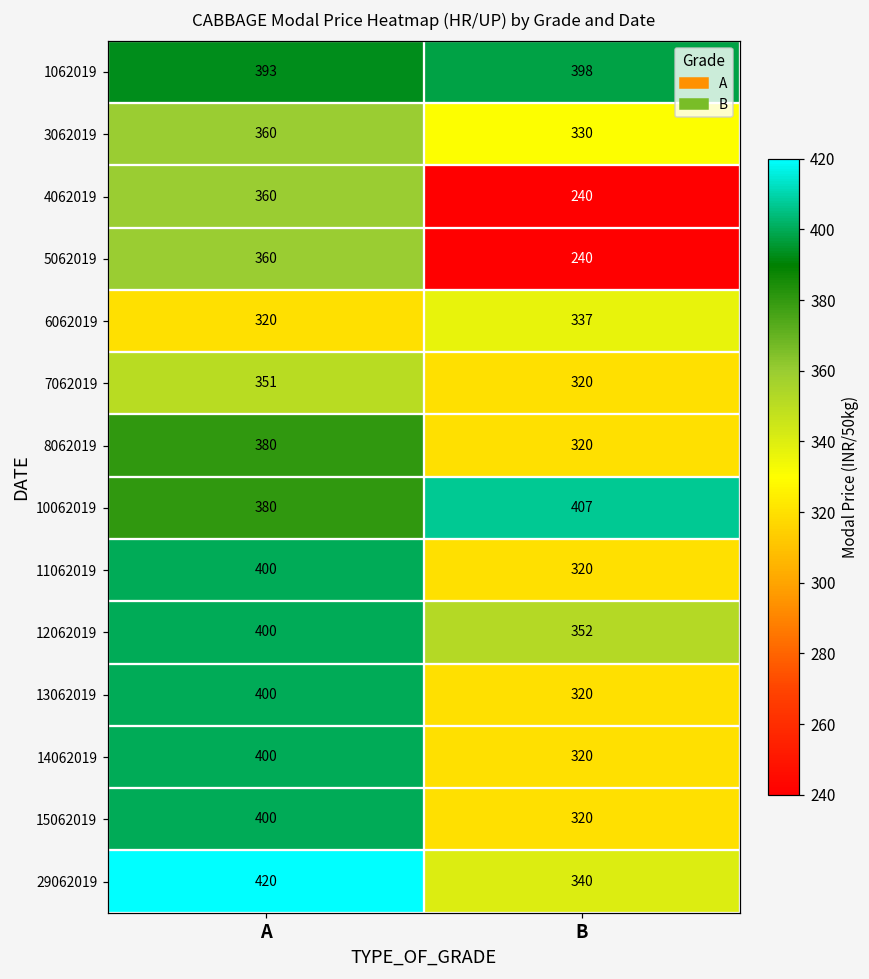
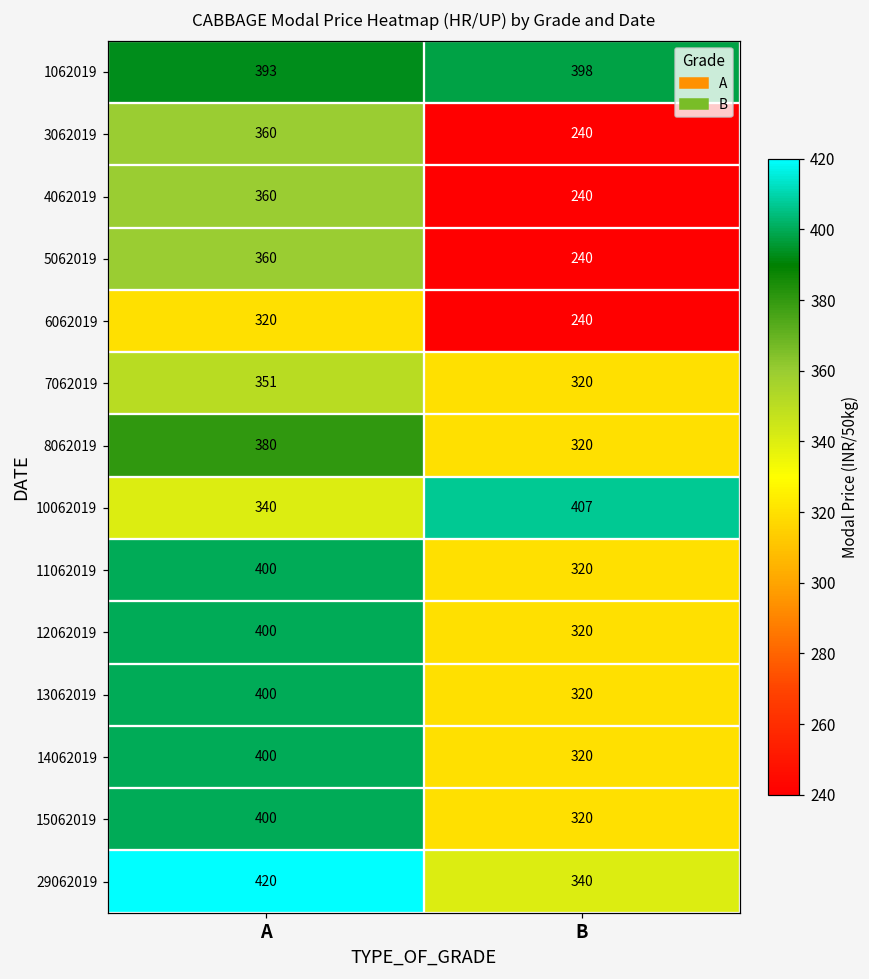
  {
    "1062019": {
      "A": 393,
      "B": 398
    },
    "3062019": {
      "A": 360,
-     "B": 330
+     "B": 240
    },
    "4062019": {
      "A": 360,
      "B": 240
    },
    "5062019": {
      "A": 360,
      "B": 240
    },
    "6062019": {
      "A": 320,
-     "B": 337
+     "B": 240
    },
    "7062019": {
      "A": 351,
      "B": 320
    },
    "8062019": {
      "A": 380,
      "B": 320
    },
    "10062019": {
-     "A": 380,
+     "A": 340,
      "B": 407
    },
    "11062019": {
      "A": 400,
      "B": 320
    },
    "12062019": {
      "A": 400,
-     "B": 352
+     "B": 320
    },
    "13062019": {
      "A": 400,
      "B": 320
    },
    "14062019": {
      "A": 400,
      "B": 320
    },
    "15062019": {
      "A": 400,
      "B": 320
    },
    "29062019": {
      "A": 420,
      "B": 340
    }
  }
